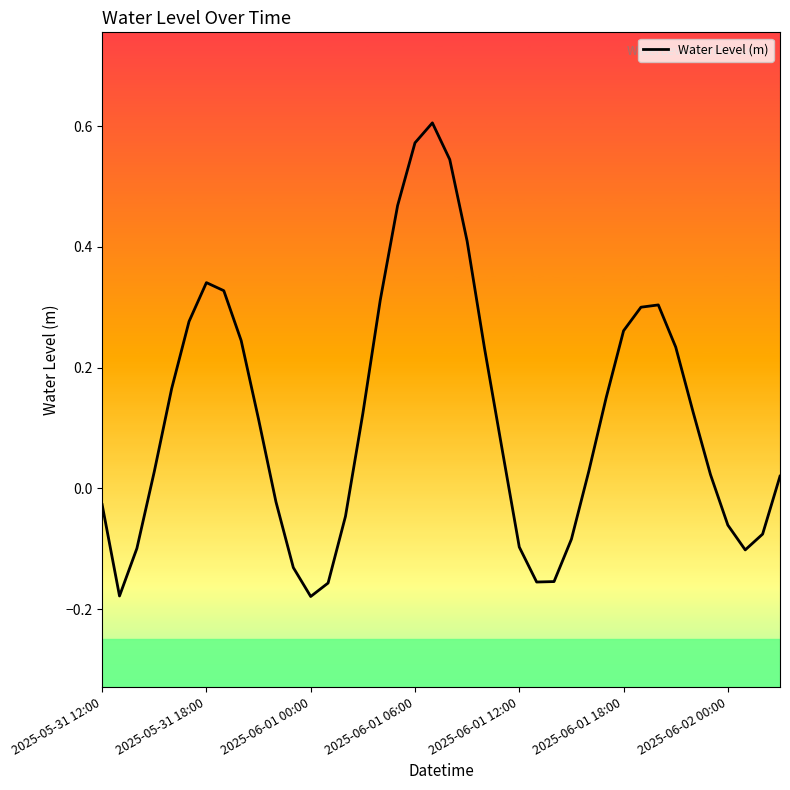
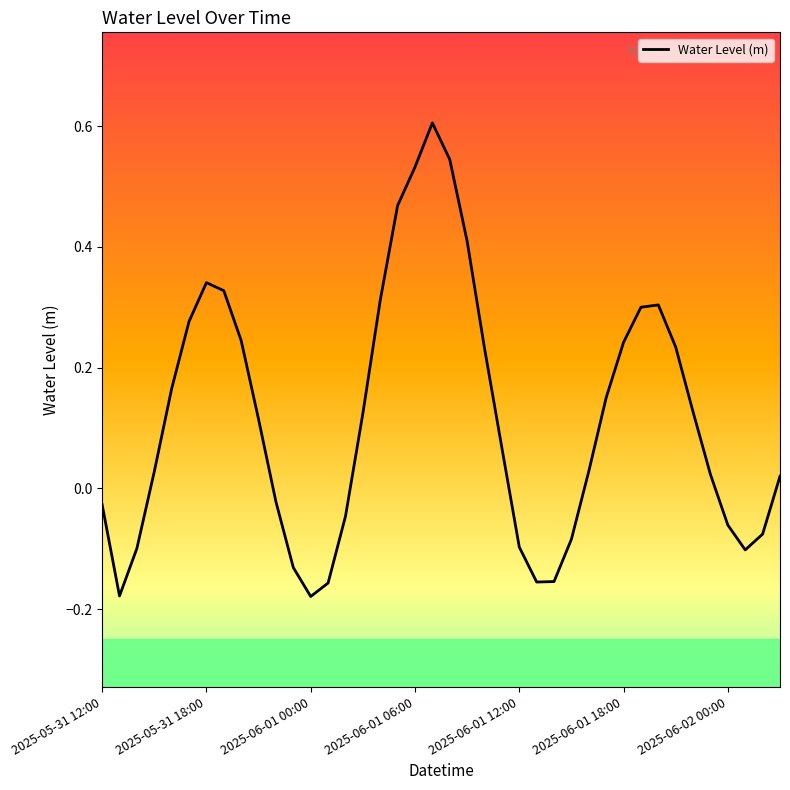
  {
    "2025-05-31 12:00": -0.03,
    "2025-05-31 18:00": 0.34,
    "2025-06-01 00:00": -0.18,
-   "2025-06-01 06:00": 0.57,
+   "2025-06-01 06:00": 0.53,
    "2025-06-01 12:00": -0.10,
-   "2025-06-01 18:00": 0.26,
+   "2025-06-01 18:00": 0.24,
    "2025-06-02 00:00": -0.06
  }
